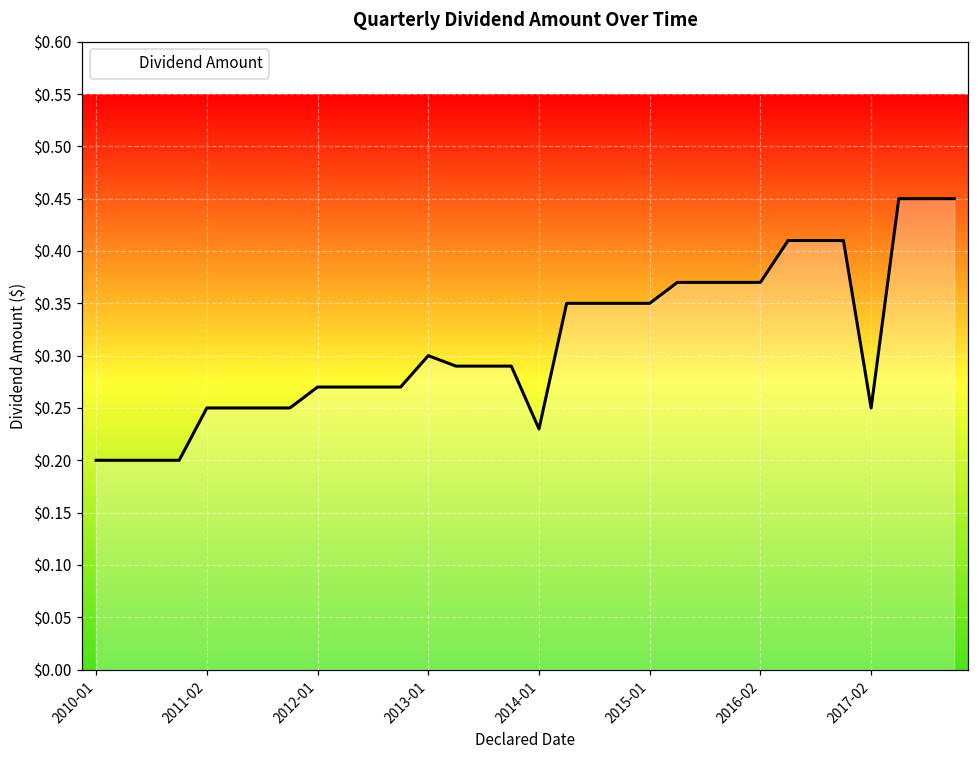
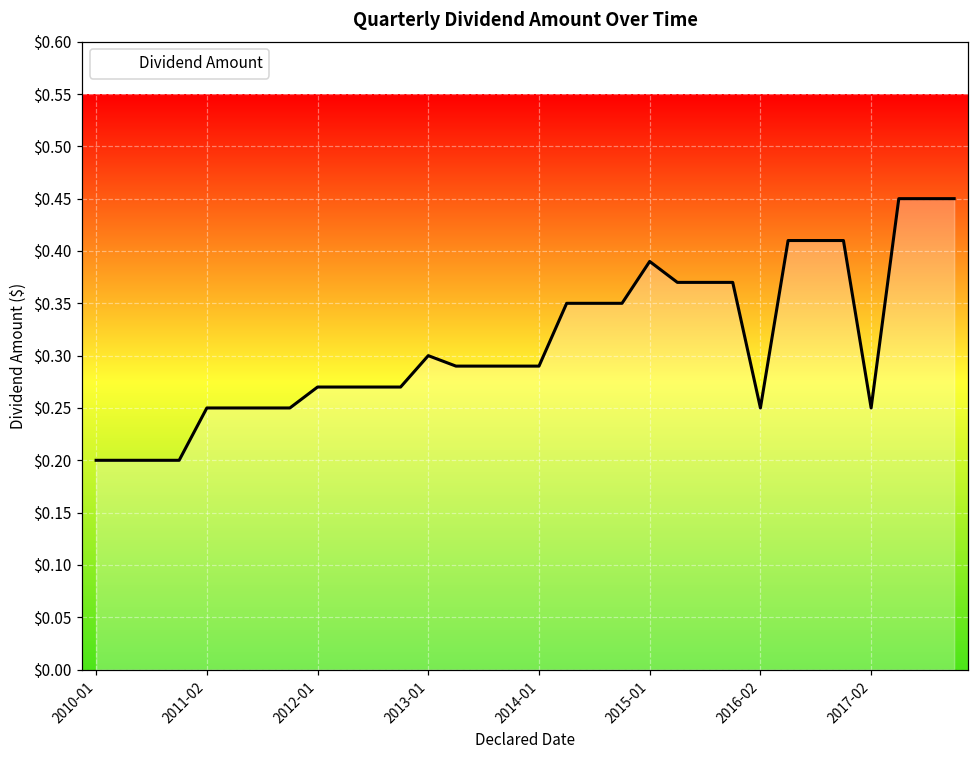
  {
    "2010-01": "$0.20",
    "2011-02": "$0.25",
    "2012-01": "$0.27",
    "2013-01": "$0.30",
-   "2014-01": "$0.23",
-   "2015-01": "$0.35",
-   "2016-02": "$0.37",
+   "2014-01": "$0.29",
+   "2015-01": "$0.39",
+   "2016-02": "$0.25",
    "2017-02": "$0.25"
  }
